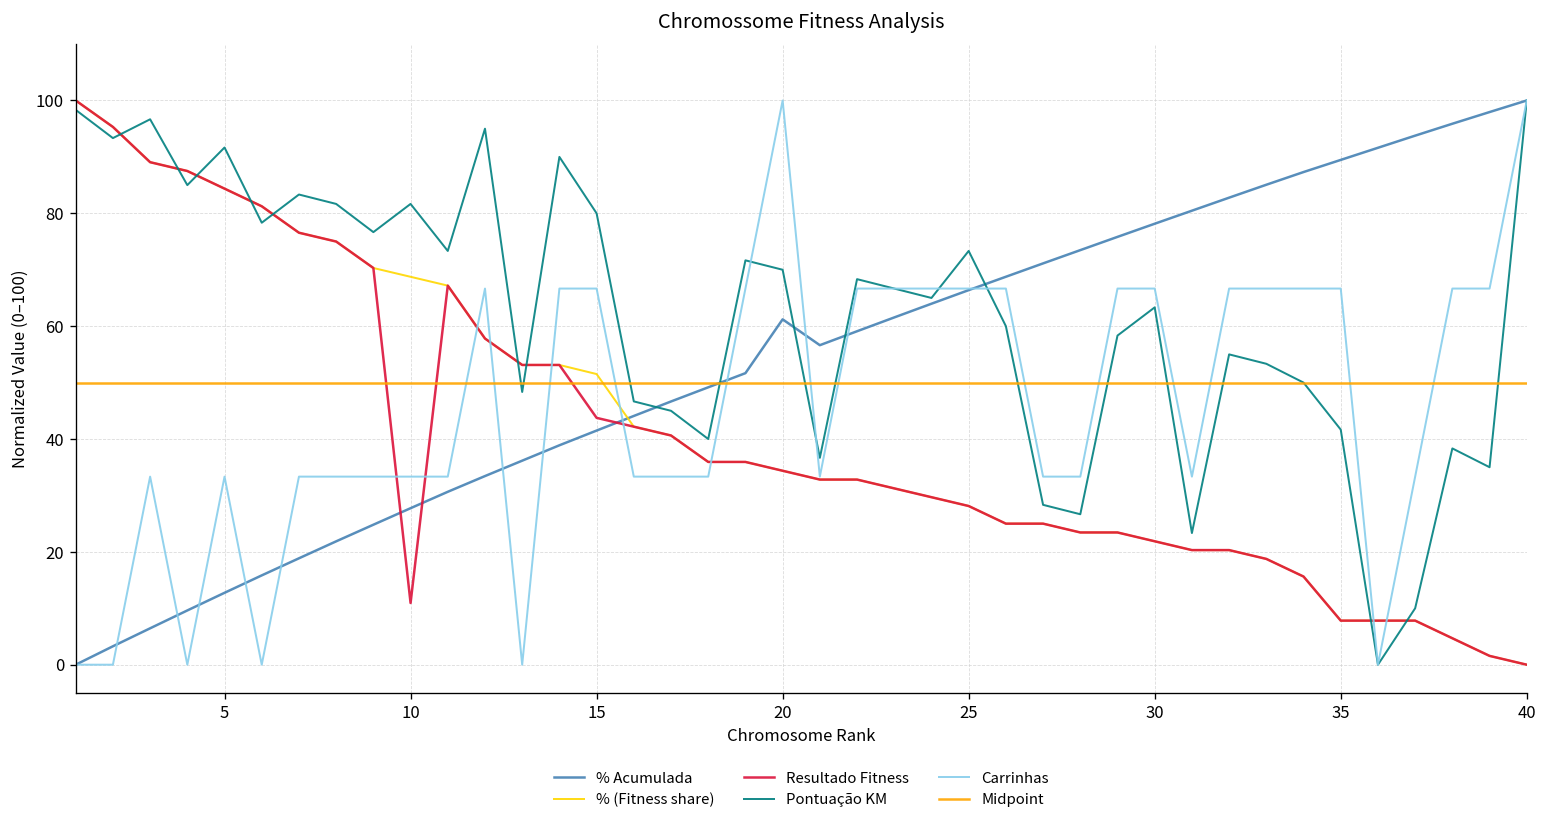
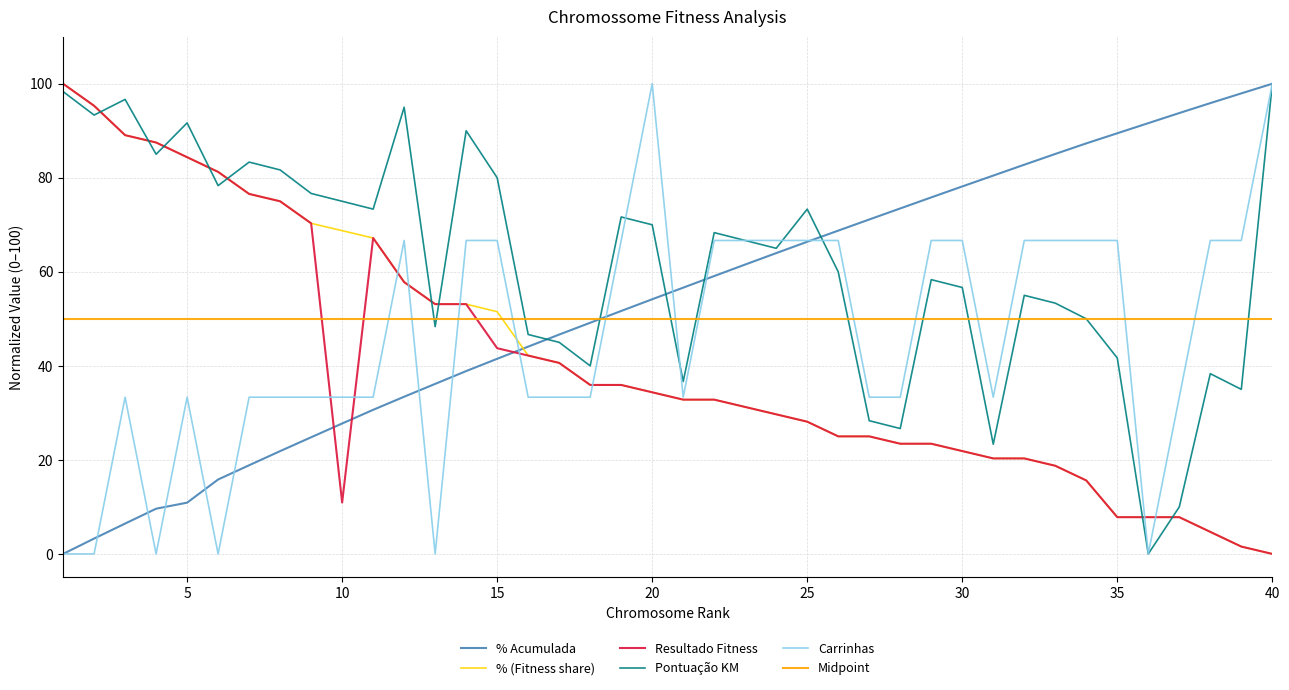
  {
    "% Acumulada": {
-     "5": 13,
+     "5": 11,
      "10": 28,
      "15": 41,
-     "20": 61,
+     "20": 54,
      "30": 78,
      "35": 89
    },
    "% (Fitness share)": {
      "10": 69,
      "15": 52
    },
    "Resultado Fitness": {
      "10": 11,
      "15": 44
    },
    "Pontuação KM": {
      "5": 92,
-     "10": 82,
+     "10": 75,
      "15": 80,
      "20": 70,
      "25": 73,
-     "30": 63,
+     "30": 57,
      "35": 42
    },
    "Carrinhas": {
      "5": 33,
      "10": 33,
      "15": 67,
      "20": 100,
      "30": 67,
      "35": 67
    }
  }
